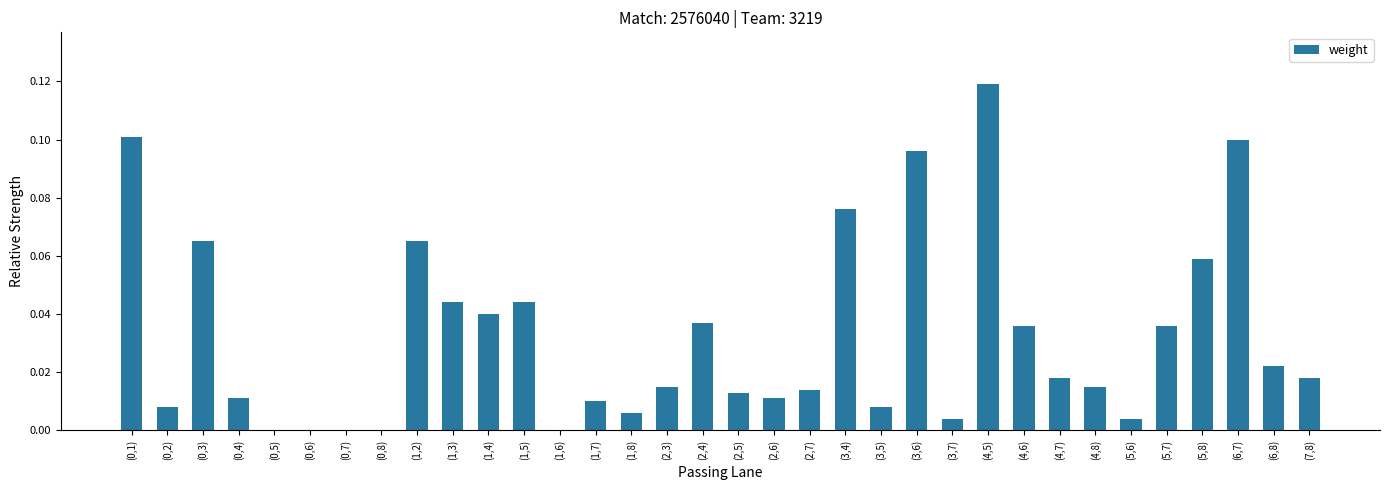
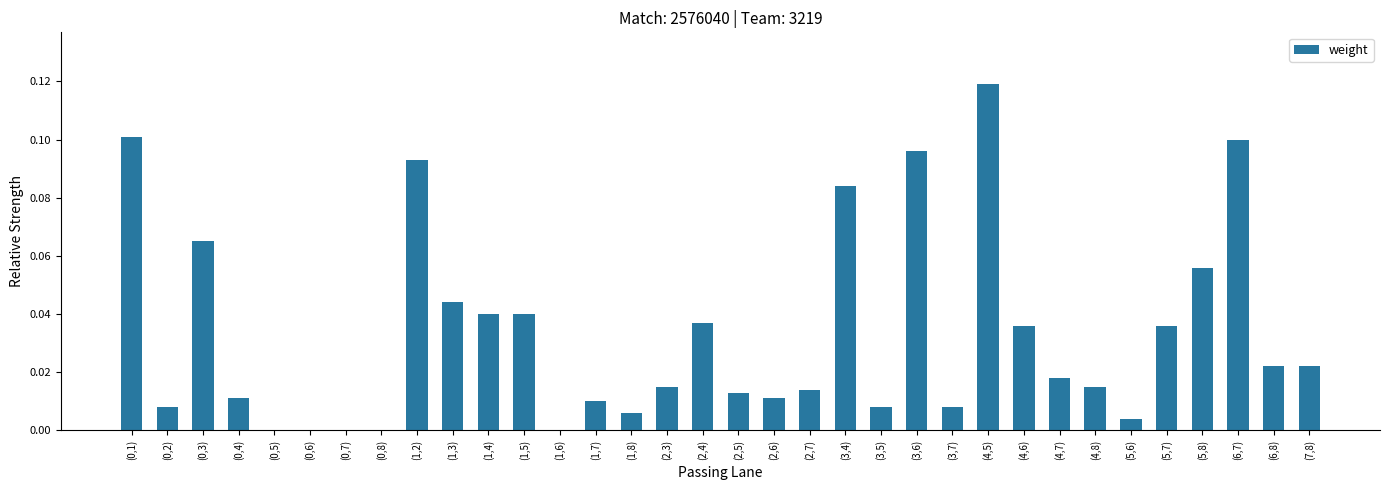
  {
    "(0,1)": 0.101,
    "(0,2)": 0.008,
    "(0,3)": 0.065,
    "(0,4)": 0.011,
    "(0,5)": 0.000,
    "(0,6)": 0.000,
    "(0,7)": 0.000,
    "(0,8)": 0.000,
-   "(1,2)": 0.065,
+   "(1,2)": 0.093,
    "(1,3)": 0.044,
    "(1,4)": 0.040,
-   "(1,5)": 0.044,
+   "(1,5)": 0.040,
    "(1,6)": 0.000,
    "(1,7)": 0.010,
    "(1,8)": 0.006,
    "(2,3)": 0.015,
    "(2,4)": 0.037,
    "(2,5)": 0.013,
    "(2,6)": 0.011,
    "(2,7)": 0.014,
-   "(3,4)": 0.076,
+   "(3,4)": 0.084,
    "(3,5)": 0.008,
    "(3,6)": 0.096,
-   "(3,7)": 0.004,
+   "(3,7)": 0.008,
    "(4,5)": 0.119,
    "(4,6)": 0.036,
    "(4,7)": 0.018,
    "(4,8)": 0.015,
    "(5,6)": 0.004,
    "(5,7)": 0.036,
-   "(5,8)": 0.059,
+   "(5,8)": 0.056,
    "(6,7)": 0.100,
    "(6,8)": 0.022,
-   "(7,8)": 0.018
+   "(7,8)": 0.022
  }
